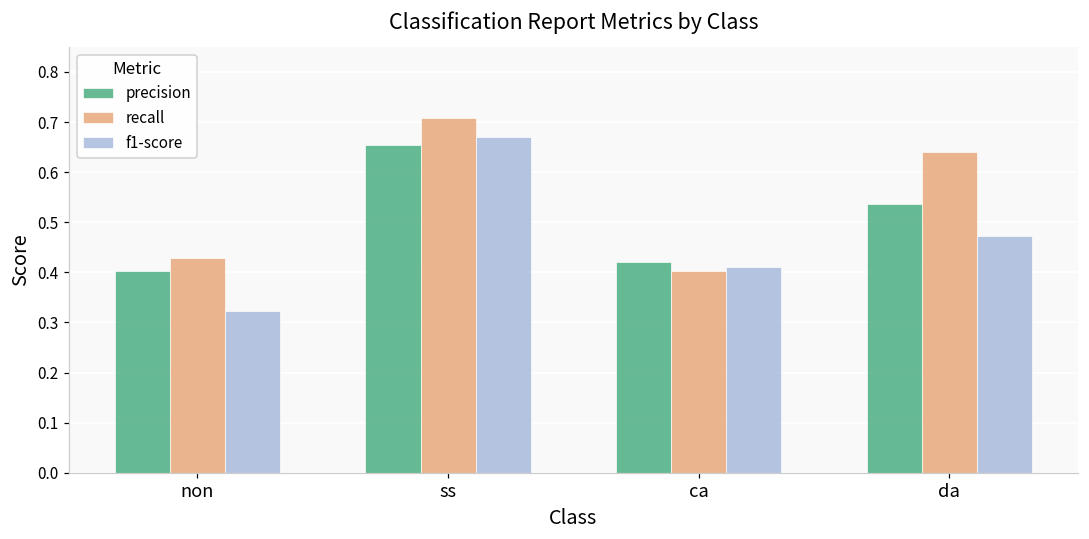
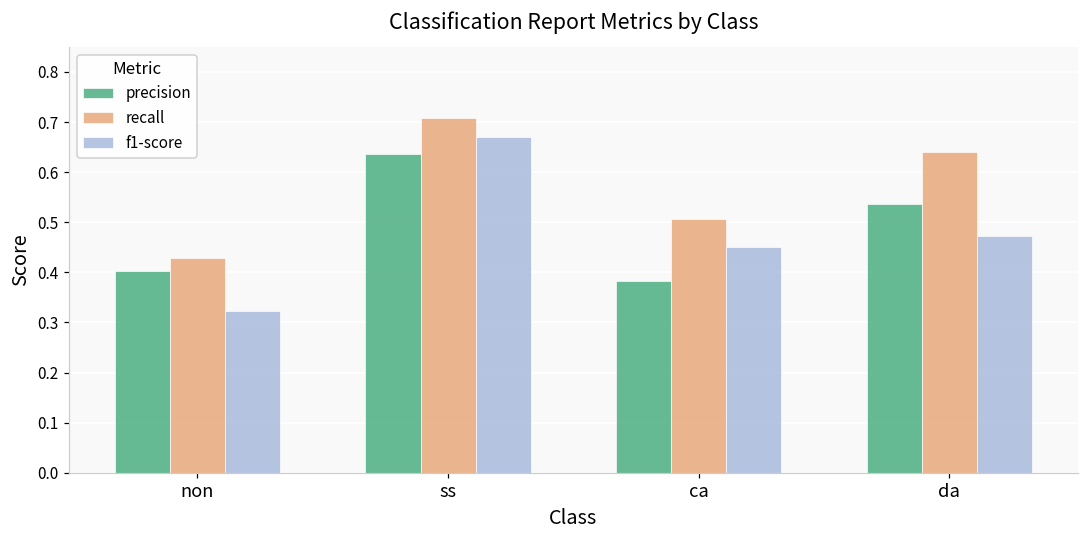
  {
    "precision": {
      "non": 0.40,
-     "ss": 0.65,
-     "ca": 0.42,
+     "ss": 0.64,
+     "ca": 0.38,
      "da": 0.54
    },
    "recall": {
      "non": 0.43,
      "ss": 0.71,
-     "ca": 0.40,
+     "ca": 0.51,
      "da": 0.64
    },
    "f1-score": {
      "non": 0.32,
      "ss": 0.67,
-     "ca": 0.41,
+     "ca": 0.45,
      "da": 0.47
    }
  }
